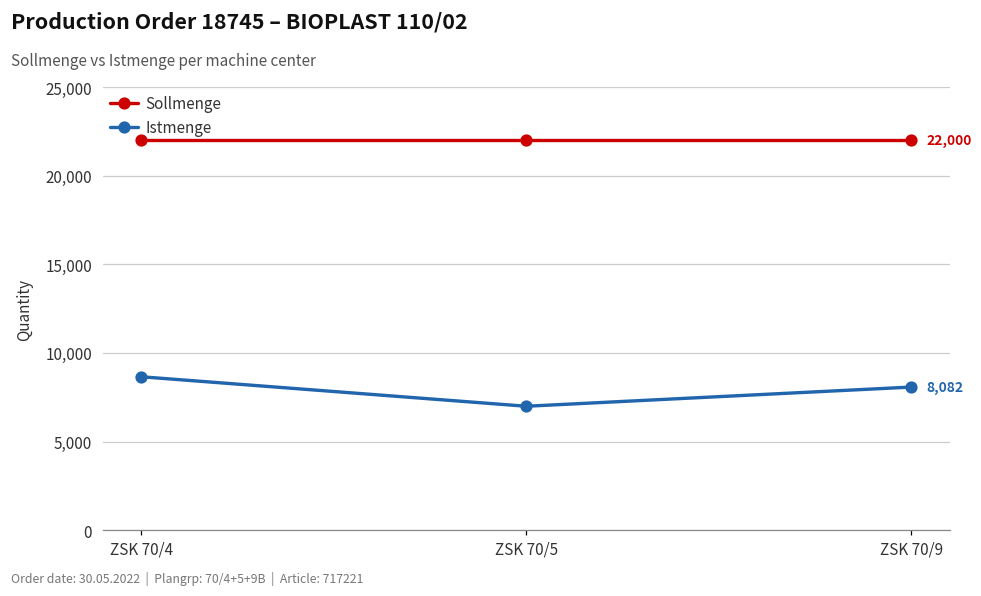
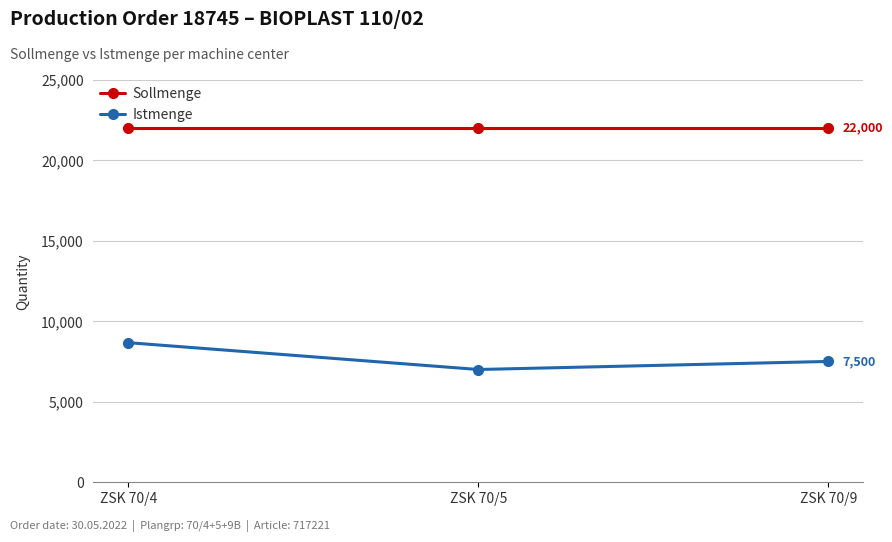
  {
    "Sollmenge": {
      "ZSK 70/9": "22,000"
    },
    "Istmenge": {
-     "ZSK 70/9": "8,082"
+     "ZSK 70/9": "7,500"
    }
  }
